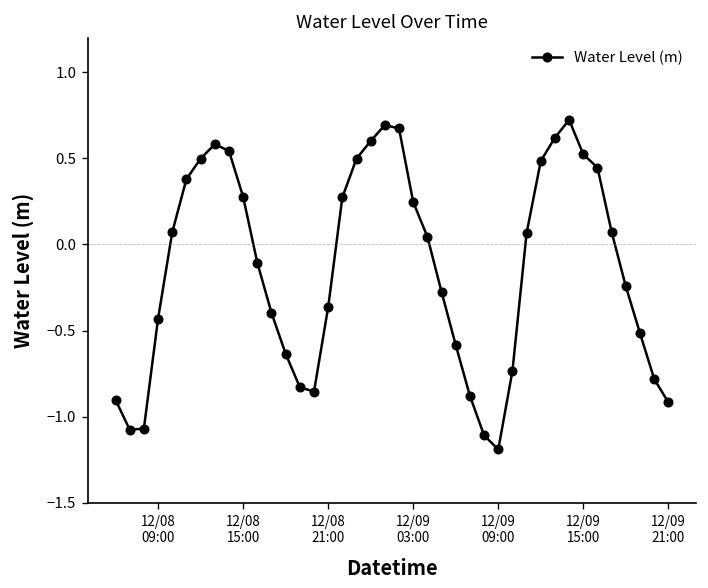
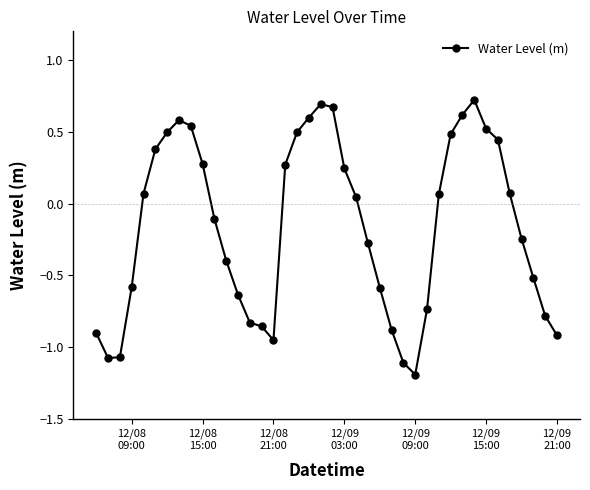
  {
-   "12/08 09:00": -0.43,
+   "12/08 09:00": -0.58,
    "12/08 15:00": 0.28,
-   "12/08 21:00": -0.37,
+   "12/08 21:00": -0.95,
    "12/09 03:00": 0.25,
    "12/09 09:00": -1.19,
    "12/09 15:00": 0.52,
    "12/09 21:00": -0.92
  }
